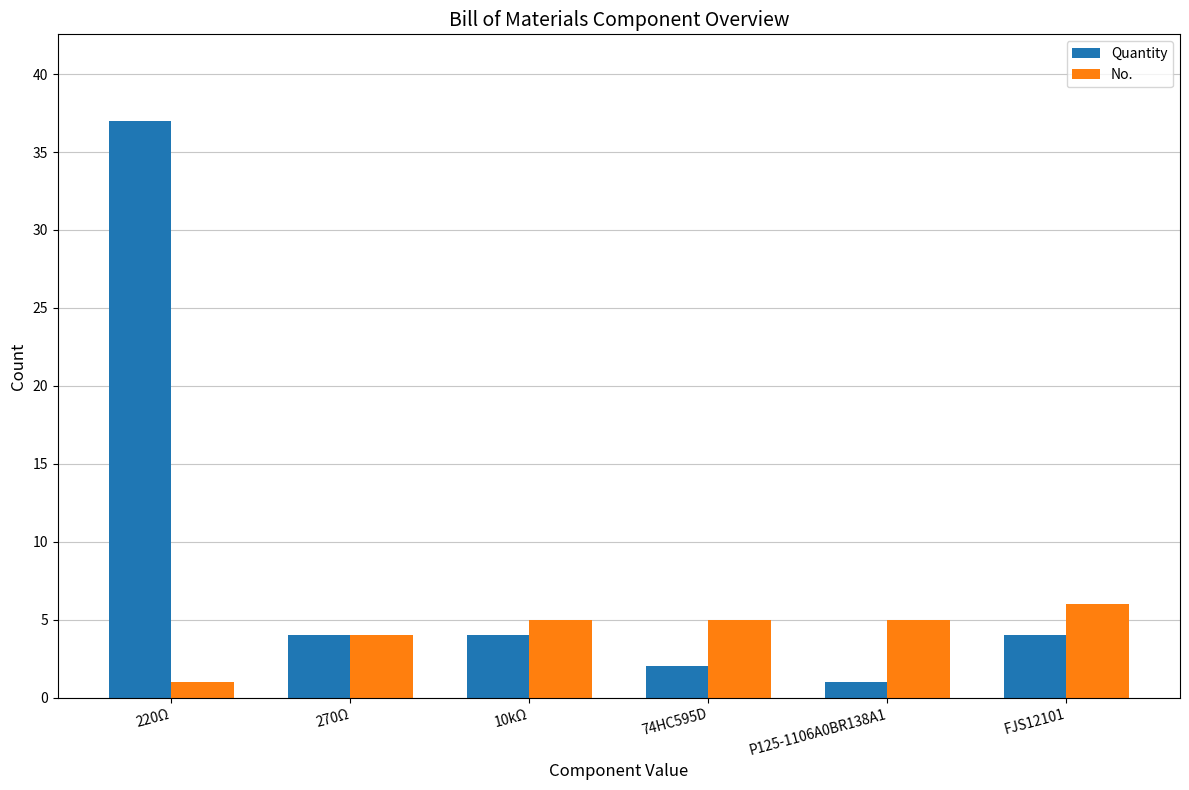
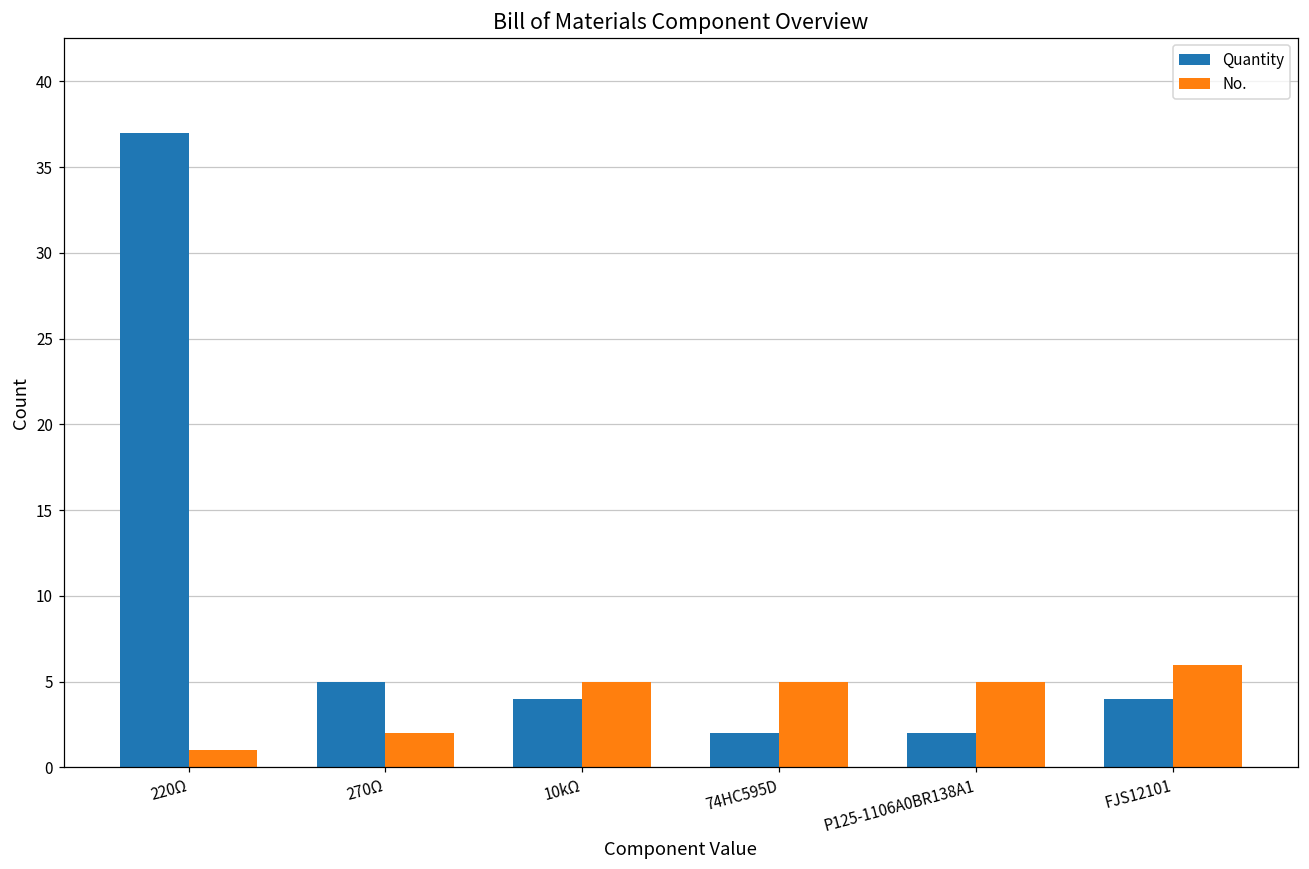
  {
    "Quantity": {
      "220Ω": 37,
-     "270Ω": 4,
+     "270Ω": 5,
      "10kΩ": 4,
      "74HC595D": 2,
-     "P125-1106A0BR138A1": 1,
+     "P125-1106A0BR138A1": 2,
      "FJS12101": 4
    },
    "No.": {
      "220Ω": 1,
-     "270Ω": 4,
+     "270Ω": 2,
      "10kΩ": 5,
      "74HC595D": 5,
      "P125-1106A0BR138A1": 5,
      "FJS12101": 6
    }
  }
